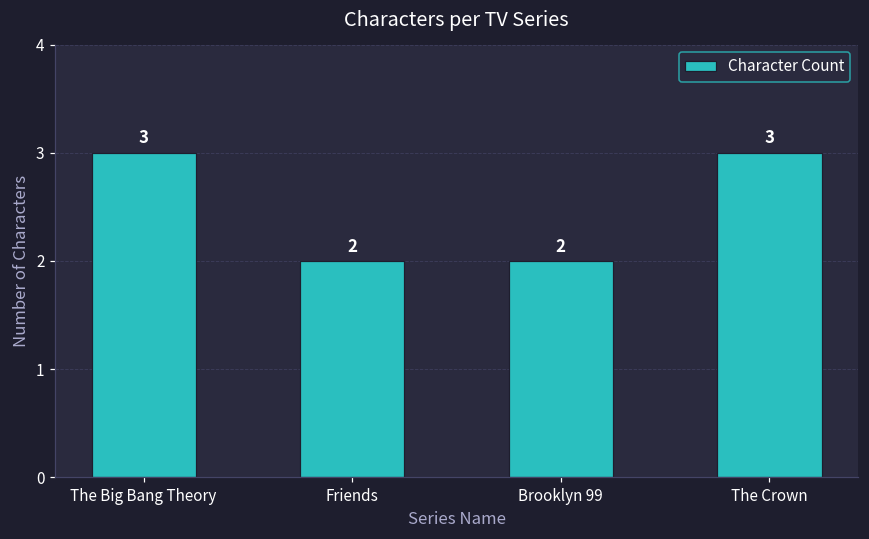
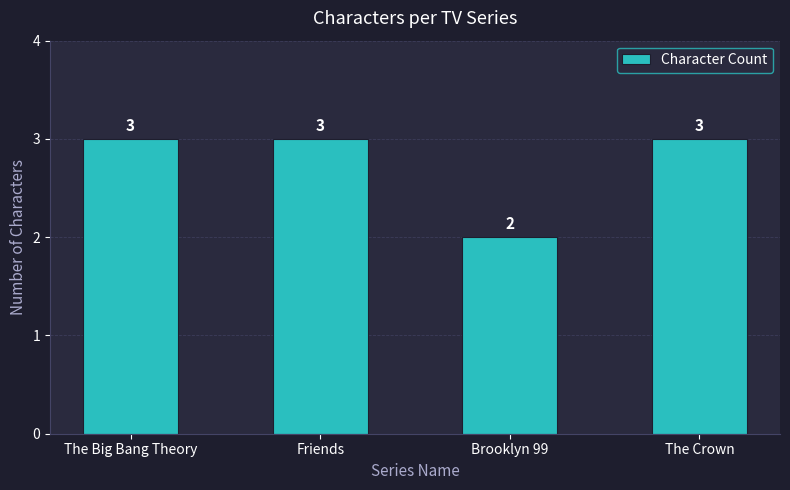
  {
    "The Big Bang Theory": 3,
-   "Friends": 2,
+   "Friends": 3,
    "Brooklyn 99": 2,
    "The Crown": 3
  }
